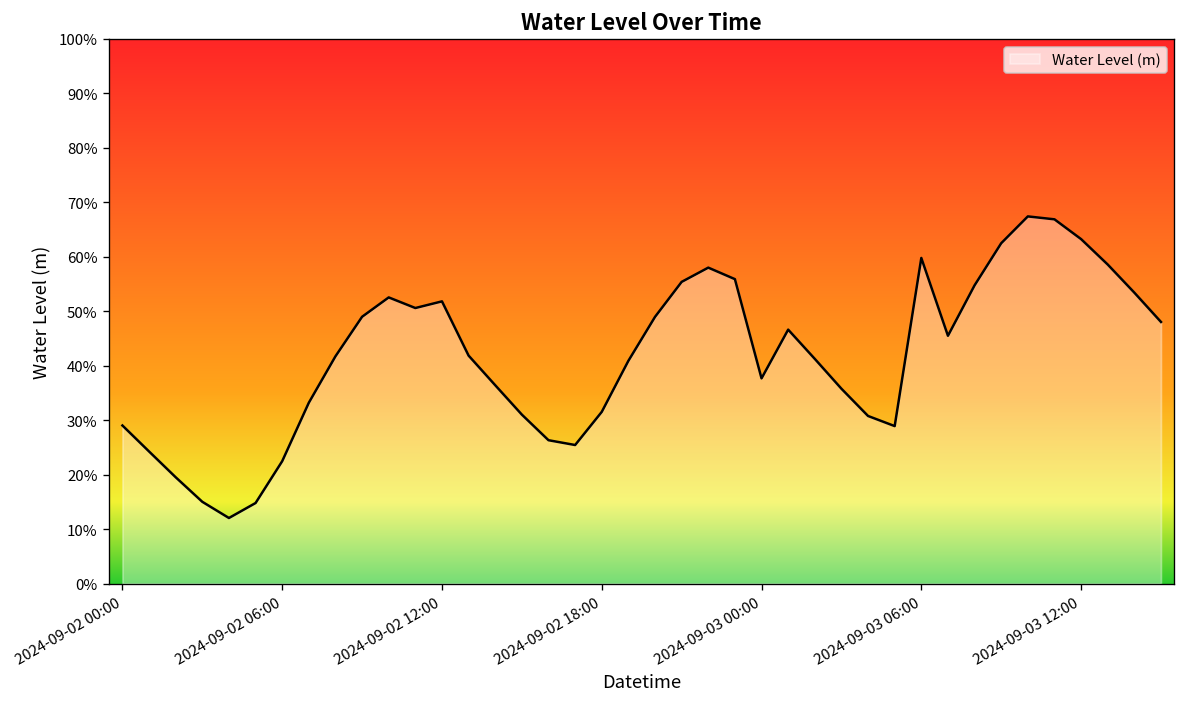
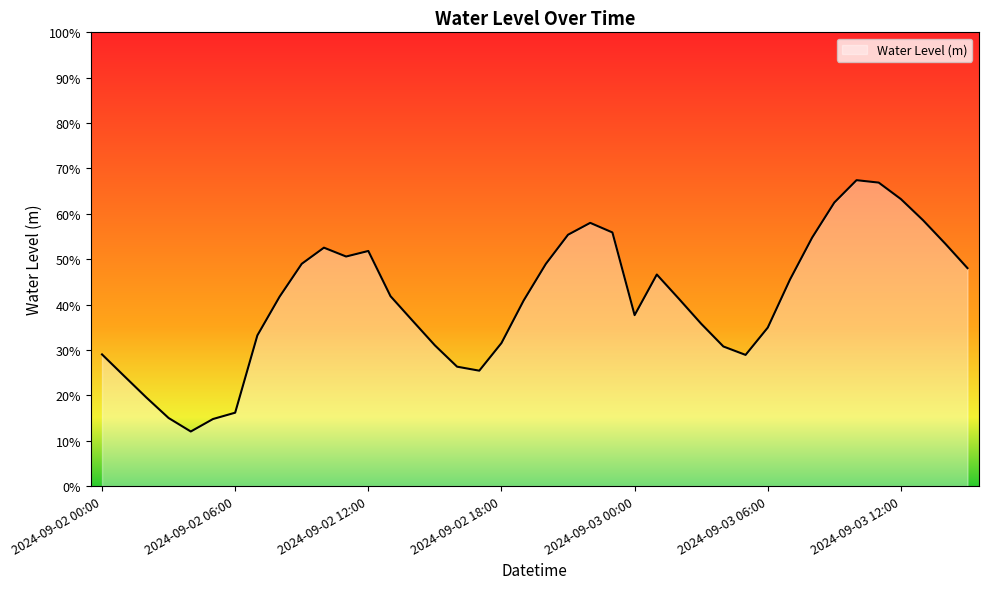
  {
    "2024-09-02 00:00": "29%",
-   "2024-09-02 06:00": "22%",
+   "2024-09-02 06:00": "16%",
    "2024-09-02 12:00": "52%",
    "2024-09-02 18:00": "32%",
    "2024-09-03 00:00": "38%",
-   "2024-09-03 06:00": "60%",
+   "2024-09-03 06:00": "35%",
    "2024-09-03 12:00": "63%"
  }
